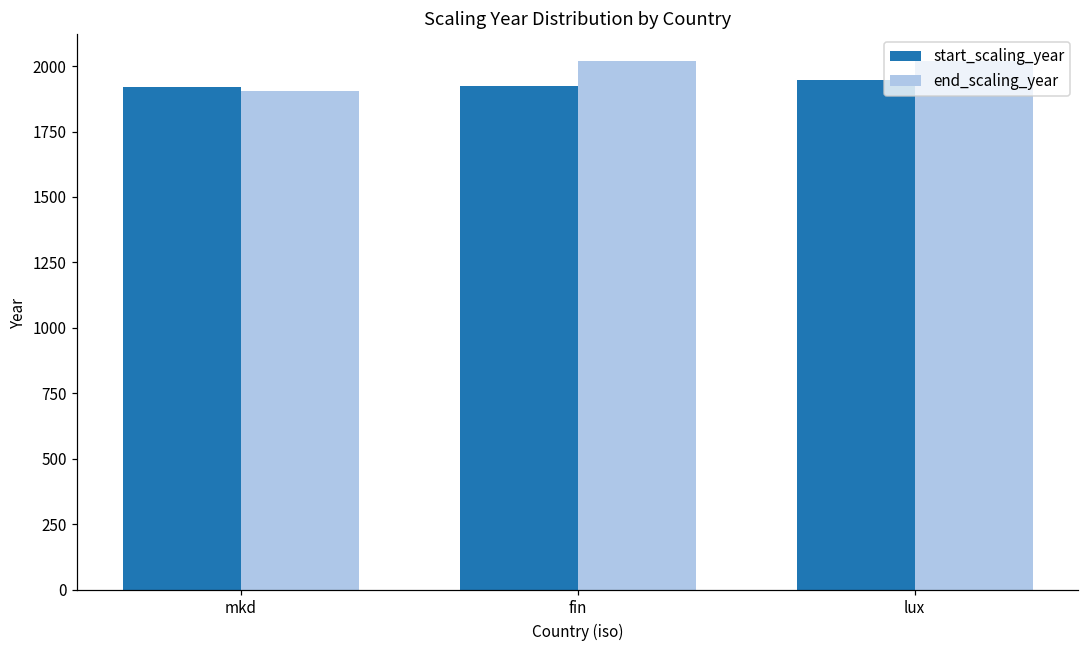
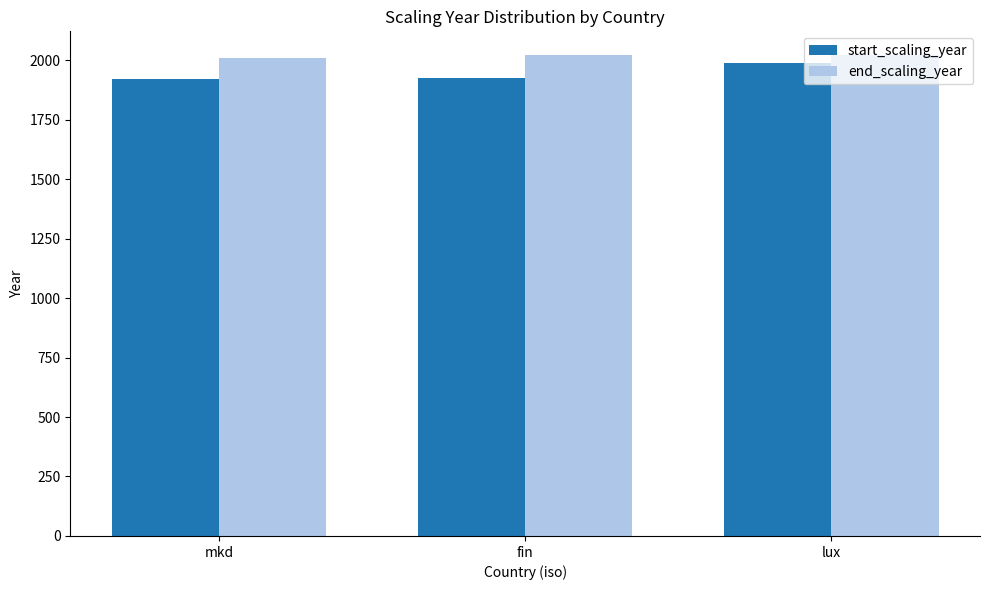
  {
    "start_scaling_year": {
      "mkd": 1920,
      "fin": 1930,
-     "lux": 1950
+     "lux": 1990
    },
    "end_scaling_year": {
-     "mkd": 1910,
+     "mkd": 2010,
      "fin": 2020
    }
  }
